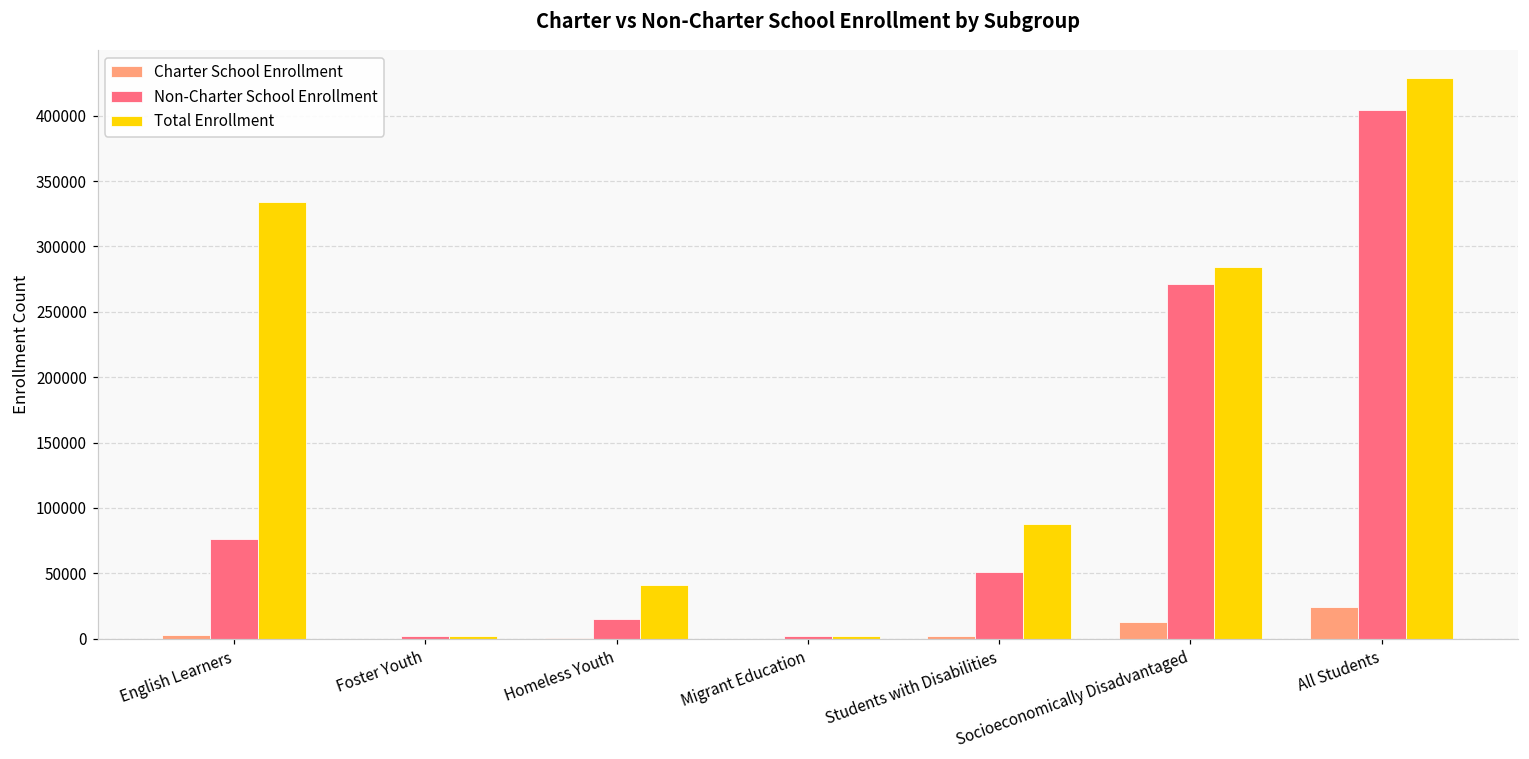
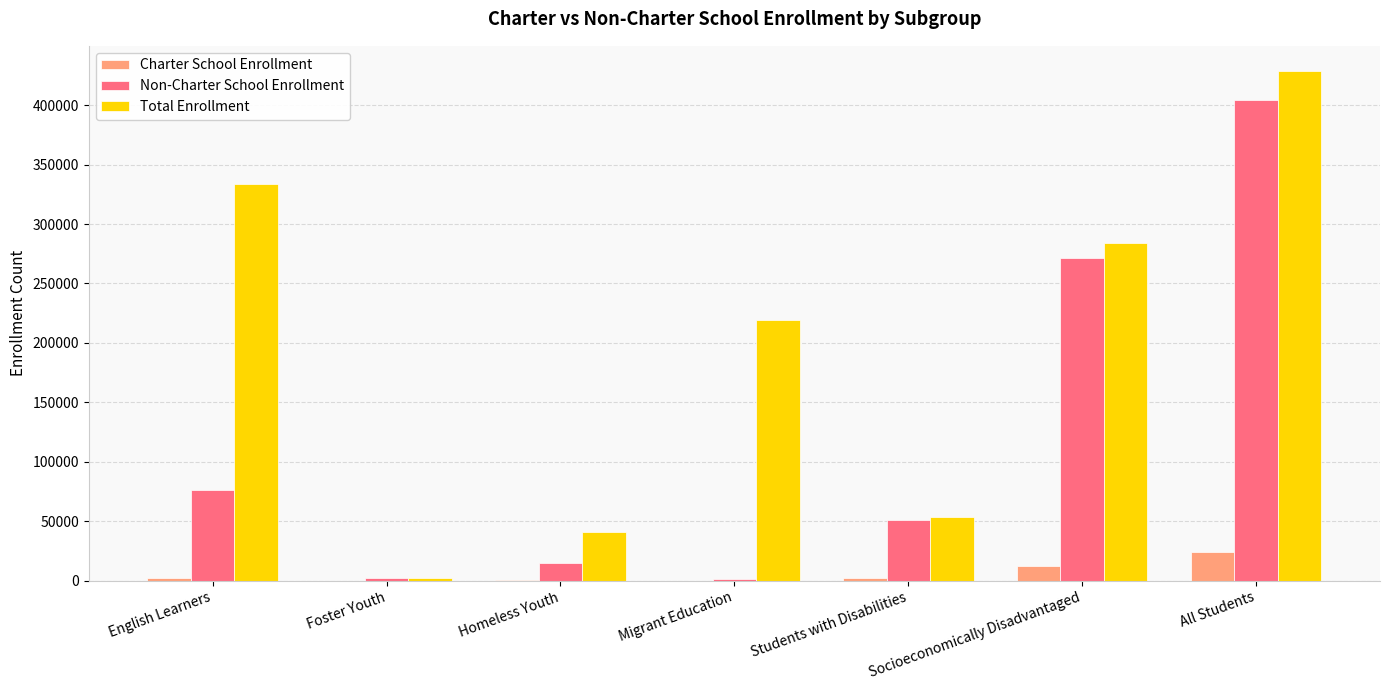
  {
    "Total Enrollment": {
      "English Learners": 334000,
      "Foster Youth": 2000,
      "Homeless Youth": 41000,
-     "Migrant Education": 2000,
-     "Students with Disabilities": 88000,
+     "Migrant Education": 219000,
+     "Students with Disabilities": 53000,
      "Socioeconomically Disadvantaged": 284000,
      "All Students": 428000
    }
  }
